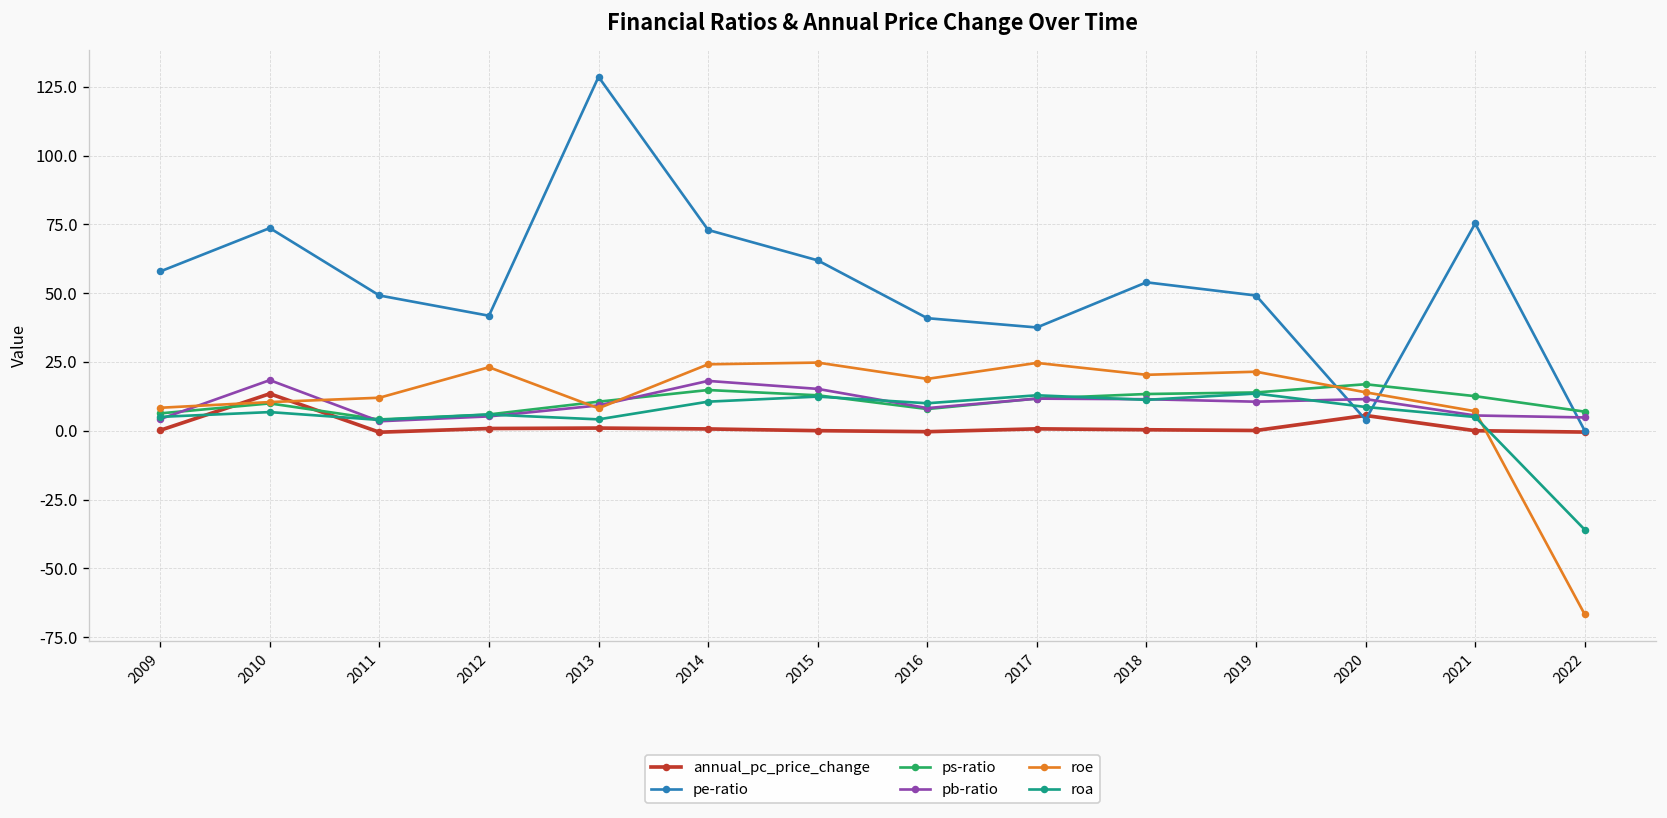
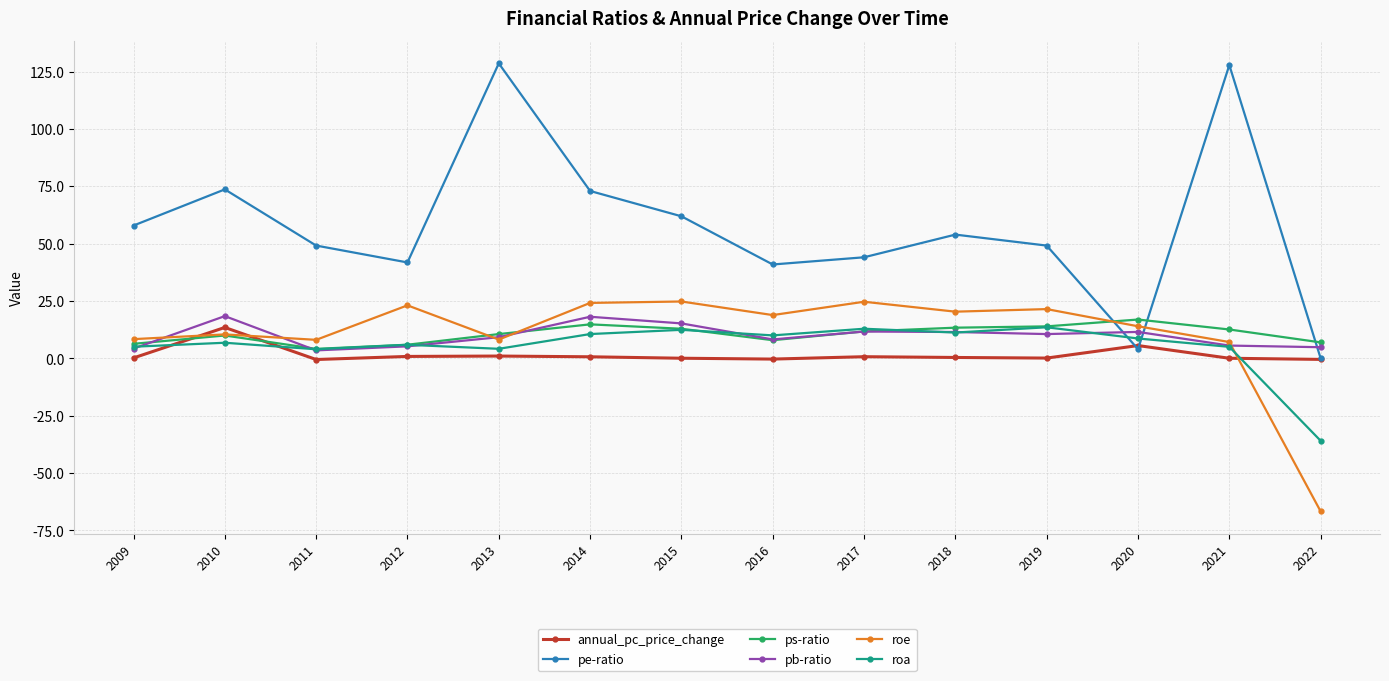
  {
    "annual_pc_price_change": {
      "2009": 0,
      "2010": 13,
      "2011": -1,
      "2012": 1,
      "2013": 1,
      "2014": 1,
      "2015": 0,
      "2016": 0,
      "2017": 1,
      "2018": 0,
      "2019": 0,
      "2020": 6,
      "2021": 0
    },
    "pe-ratio": {
      "2009": 58,
      "2010": 74,
      "2011": 49,
      "2012": 42,
      "2013": 129,
      "2014": 73,
      "2015": 62,
      "2016": 41,
-     "2017": 38,
+     "2017": 44,
      "2018": 54,
      "2019": 49,
      "2020": 4,
-     "2021": 75
+     "2021": 128
    },
    "pb-ratio": {
      "2010": 18,
      "2014": 18,
      "2015": 15,
      "2019": 11,
      "2020": 12,
      "2022": 5
    },
    "roe": {
      "2009": 8,
-     "2011": 12,
+     "2011": 8,
      "2012": 23,
      "2014": 24,
      "2015": 25,
      "2016": 19,
      "2017": 25,
      "2018": 20,
      "2019": 21,
      "2020": 14,
      "2021": 7,
      "2022": -67
    }
  }
